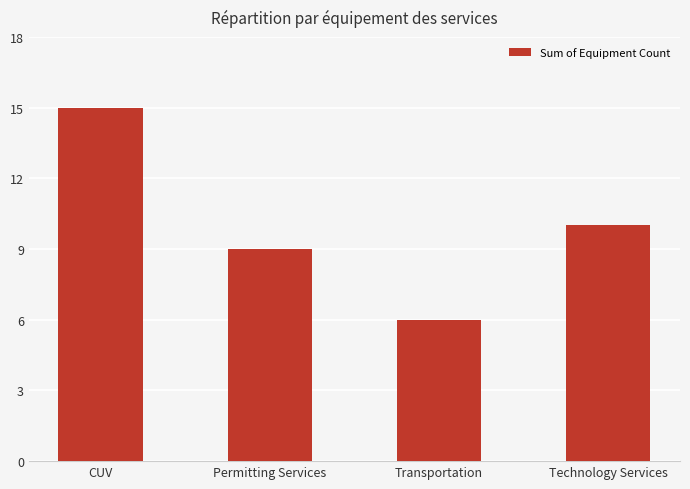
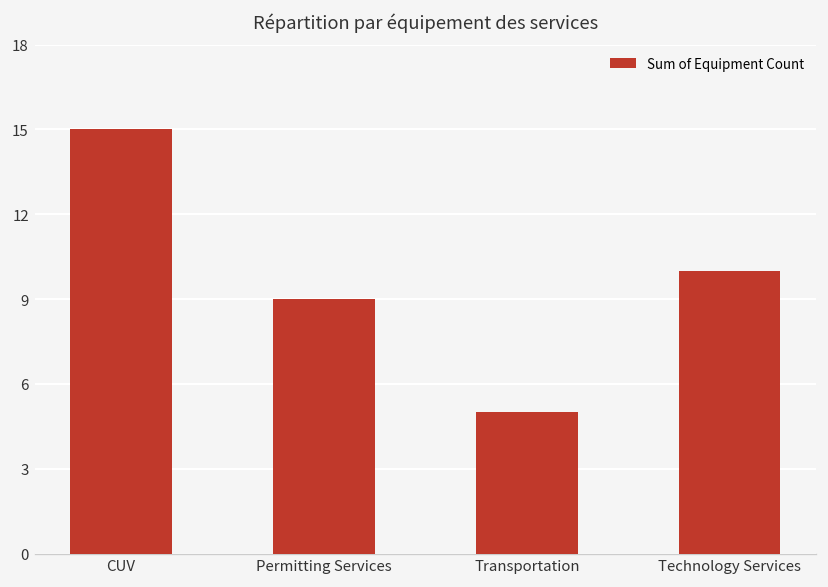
  {
    "CUV": 15,
    "Permitting Services": 9,
-   "Transportation": 6,
+   "Transportation": 5,
    "Technology Services": 10
  }
